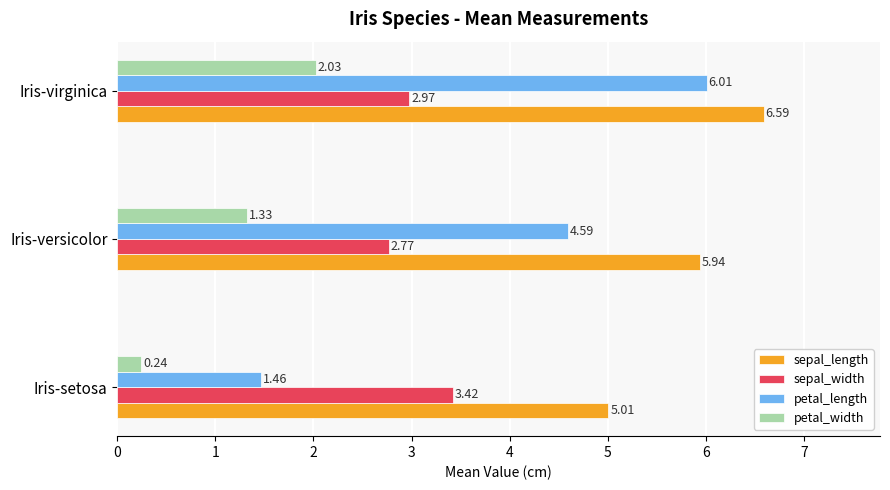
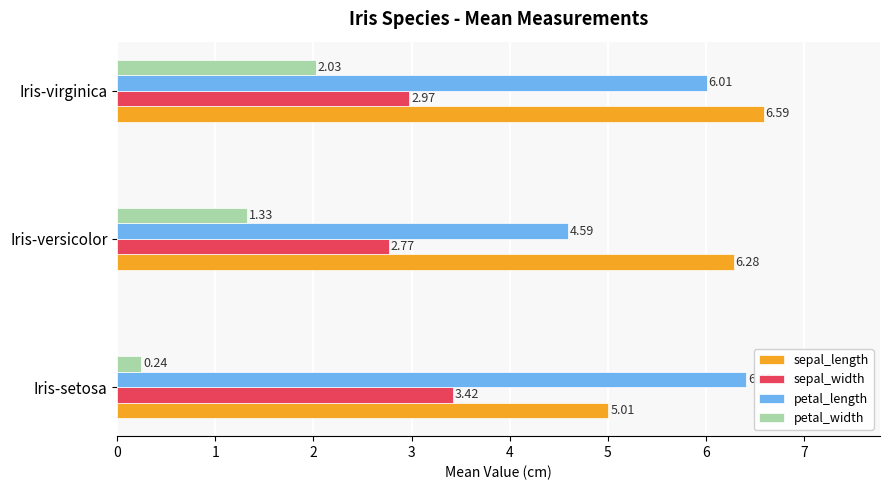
  {
    "sepal_length": {
      "Iris-virginica": 6.59,
-     "Iris-versicolor": 5.94,
+     "Iris-versicolor": 6.28,
      "Iris-setosa": 5.01
    },
    "sepal_width": {
      "Iris-virginica": 2.97,
      "Iris-versicolor": 2.77,
      "Iris-setosa": 3.42
    },
    "petal_length": {
-     "Iris-setosa": 1.5
+     "Iris-setosa": 6.4
    },
    "petal_width": {
      "Iris-virginica": 2.03,
      "Iris-versicolor": 1.33,
      "Iris-setosa": 0.24
    }
  }
